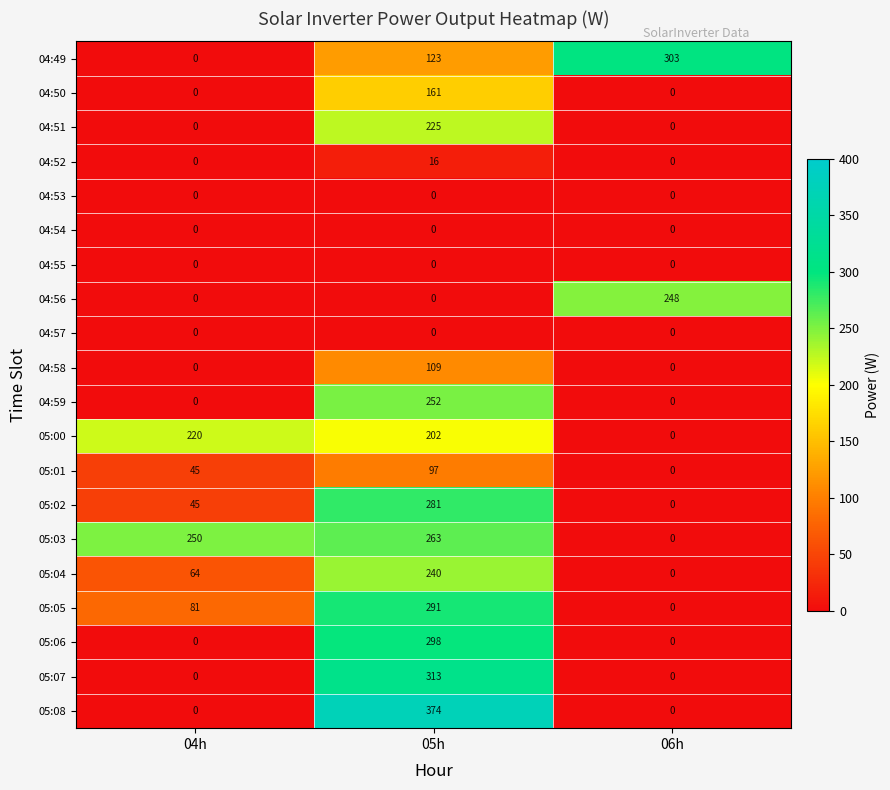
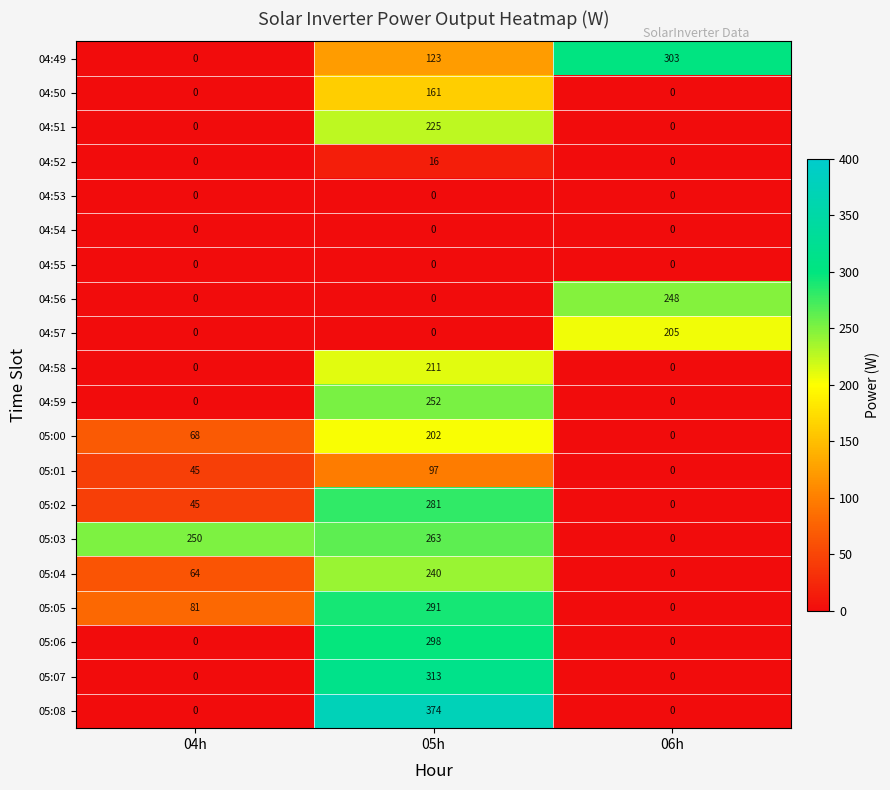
  {
    "04:49": {
      "04h": 0,
      "05h": 123,
      "06h": 303
    },
    "04:50": {
      "04h": 0,
      "05h": 161,
      "06h": 0
    },
    "04:51": {
      "04h": 0,
      "05h": 225,
      "06h": 0
    },
    "04:52": {
      "04h": 0,
      "05h": 16,
      "06h": 0
    },
    "04:53": {
      "04h": 0,
      "05h": 0,
      "06h": 0
    },
    "04:54": {
      "04h": 0,
      "05h": 0,
      "06h": 0
    },
    "04:55": {
      "04h": 0,
      "05h": 0,
      "06h": 0
    },
    "04:56": {
      "04h": 0,
      "05h": 0,
      "06h": 248
    },
    "04:57": {
      "04h": 0,
      "05h": 0,
-     "06h": 0
+     "06h": 205
    },
    "04:58": {
      "04h": 0,
-     "05h": 109,
+     "05h": 211,
      "06h": 0
    },
    "04:59": {
      "04h": 0,
      "05h": 252,
      "06h": 0
    },
    "05:00": {
-     "04h": 220,
+     "04h": 68,
      "05h": 202,
      "06h": 0
    },
    "05:01": {
      "04h": 45,
      "05h": 97,
      "06h": 0
    },
    "05:02": {
      "04h": 45,
      "05h": 281,
      "06h": 0
    },
    "05:03": {
      "04h": 250,
      "05h": 263,
      "06h": 0
    },
    "05:04": {
      "04h": 64,
      "05h": 240,
      "06h": 0
    },
    "05:05": {
      "04h": 81,
      "05h": 291,
      "06h": 0
    },
    "05:06": {
      "04h": 0,
      "05h": 298,
      "06h": 0
    },
    "05:07": {
      "04h": 0,
      "05h": 313,
      "06h": 0
    },
    "05:08": {
      "04h": 0,
      "05h": 374,
      "06h": 0
    }
  }
